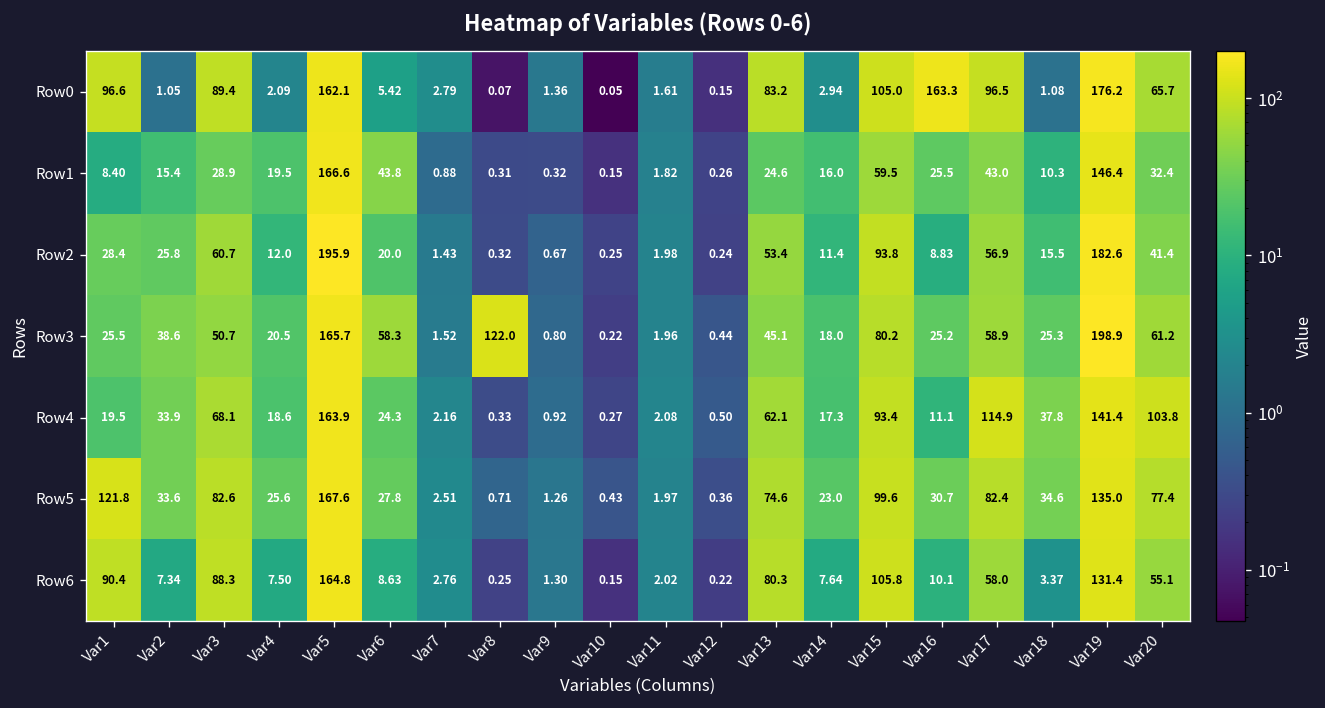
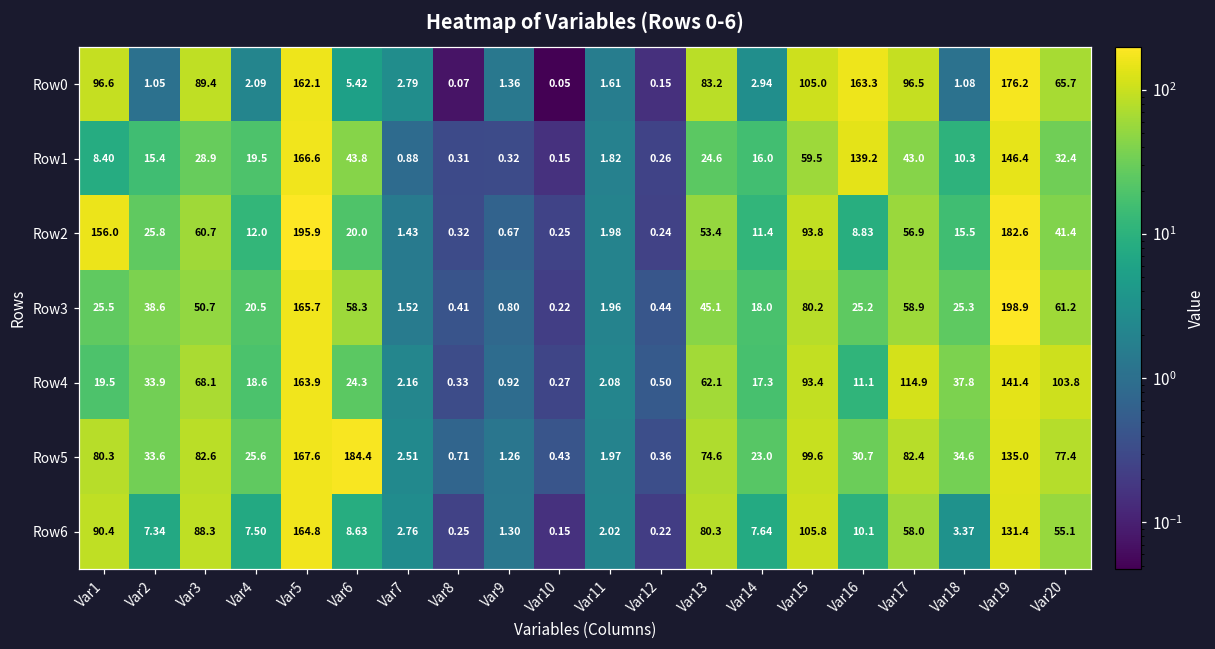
  {
    "Row0": {
      "Var1": 96.6,
      "Var2": 1.05,
      "Var3": 89.4,
      "Var4": 2.09,
      "Var5": 162.1,
      "Var6": 5.42,
      "Var7": 2.79,
      "Var8": 0.07,
      "Var9": 1.36,
      "Var10": 0.05,
      "Var11": 1.61,
      "Var12": 0.15,
      "Var13": 83.2,
      "Var14": 2.94,
      "Var15": 105.0,
      "Var16": 163.3,
      "Var17": 96.5,
      "Var18": 1.08,
      "Var19": 176.2,
      "Var20": 65.7
    },
    "Row1": {
      "Var1": 8.40,
      "Var2": 15.4,
      "Var3": 28.9,
      "Var4": 19.5,
      "Var5": 166.6,
      "Var6": 43.8,
      "Var7": 0.88,
      "Var8": 0.31,
      "Var9": 0.32,
      "Var10": 0.15,
      "Var11": 1.82,
      "Var12": 0.26,
      "Var13": 24.6,
      "Var14": 16.0,
      "Var15": 59.5,
-     "Var16": 25.5,
+     "Var16": 139.2,
      "Var17": 43.0,
      "Var18": 10.3,
      "Var19": 146.4,
      "Var20": 32.4
    },
    "Row2": {
-     "Var1": 28.4,
+     "Var1": 156.0,
      "Var2": 25.8,
      "Var3": 60.7,
      "Var4": 12.0,
      "Var5": 195.9,
      "Var6": 20.0,
      "Var7": 1.43,
      "Var8": 0.32,
      "Var9": 0.67,
      "Var10": 0.25,
      "Var11": 1.98,
      "Var12": 0.24,
      "Var13": 53.4,
      "Var14": 11.4,
      "Var15": 93.8,
      "Var16": 8.83,
      "Var17": 56.9,
      "Var18": 15.5,
      "Var19": 182.6,
      "Var20": 41.4
    },
    "Row3": {
      "Var1": 25.5,
      "Var2": 38.6,
      "Var3": 50.7,
      "Var4": 20.5,
      "Var5": 165.7,
      "Var6": 58.3,
      "Var7": 1.52,
-     "Var8": 122.0,
+     "Var8": 0.41,
      "Var9": 0.80,
      "Var10": 0.22,
      "Var11": 1.96,
      "Var12": 0.44,
      "Var13": 45.1,
      "Var14": 18.0,
      "Var15": 80.2,
      "Var16": 25.2,
      "Var17": 58.9,
      "Var18": 25.3,
      "Var19": 198.9,
      "Var20": 61.2
    },
    "Row4": {
      "Var1": 19.5,
      "Var2": 33.9,
      "Var3": 68.1,
      "Var4": 18.6,
      "Var5": 163.9,
      "Var6": 24.3,
      "Var7": 2.16,
      "Var8": 0.33,
      "Var9": 0.92,
      "Var10": 0.27,
      "Var11": 2.08,
      "Var12": 0.50,
      "Var13": 62.1,
      "Var14": 17.3,
      "Var15": 93.4,
      "Var16": 11.1,
      "Var17": 114.9,
      "Var18": 37.8,
      "Var19": 141.4,
      "Var20": 103.8
    },
    "Row5": {
-     "Var1": 121.8,
+     "Var1": 80.3,
      "Var2": 33.6,
      "Var3": 82.6,
      "Var4": 25.6,
      "Var5": 167.6,
-     "Var6": 27.8,
+     "Var6": 184.4,
      "Var7": 2.51,
      "Var8": 0.71,
      "Var9": 1.26,
      "Var10": 0.43,
      "Var11": 1.97,
      "Var12": 0.36,
      "Var13": 74.6,
      "Var14": 23.0,
      "Var15": 99.6,
      "Var16": 30.7,
      "Var17": 82.4,
      "Var18": 34.6,
      "Var19": 135.0,
      "Var20": 77.4
    },
    "Row6": {
      "Var1": 90.4,
      "Var2": 7.34,
      "Var3": 88.3,
      "Var4": 7.50,
      "Var5": 164.8,
      "Var6": 8.63,
      "Var7": 2.76,
      "Var8": 0.25,
      "Var9": 1.30,
      "Var10": 0.15,
      "Var11": 2.02,
      "Var12": 0.22,
      "Var13": 80.3,
      "Var14": 7.64,
      "Var15": 105.8,
      "Var16": 10.1,
      "Var17": 58.0,
      "Var18": 3.37,
      "Var19": 131.4,
      "Var20": 55.1
    }
  }
